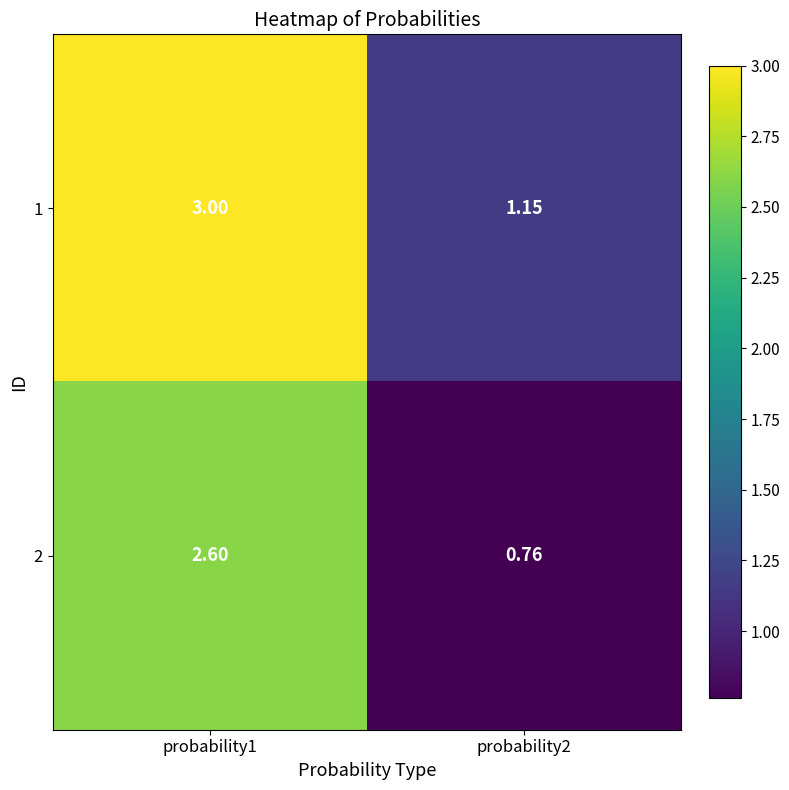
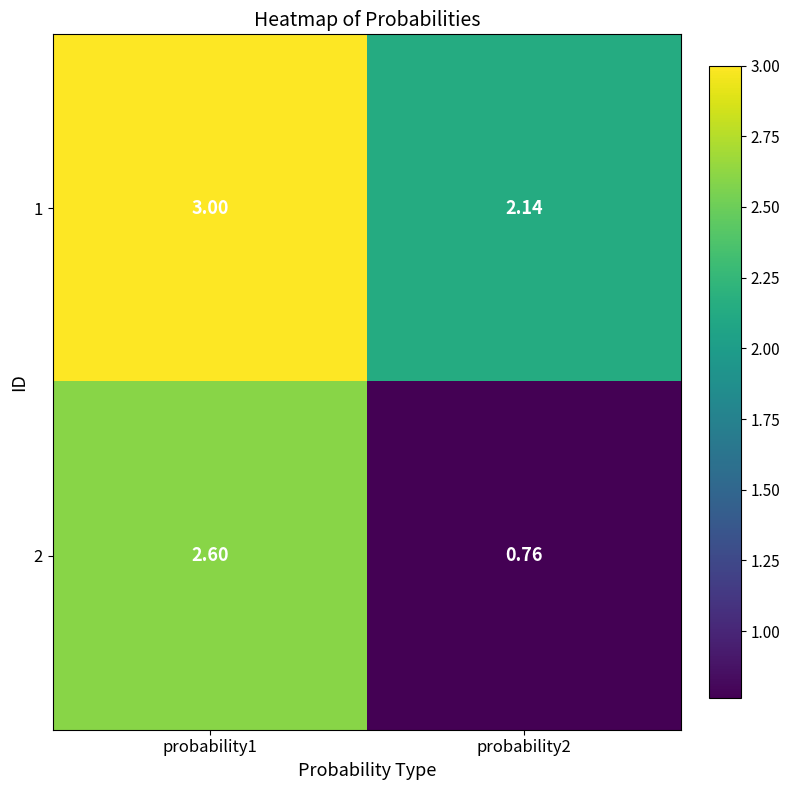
  {
    "1": {
      "probability1": 3.00,
-     "probability2": 1.15
+     "probability2": 2.14
    },
    "2": {
      "probability1": 2.60,
      "probability2": 0.76
    }
  }
